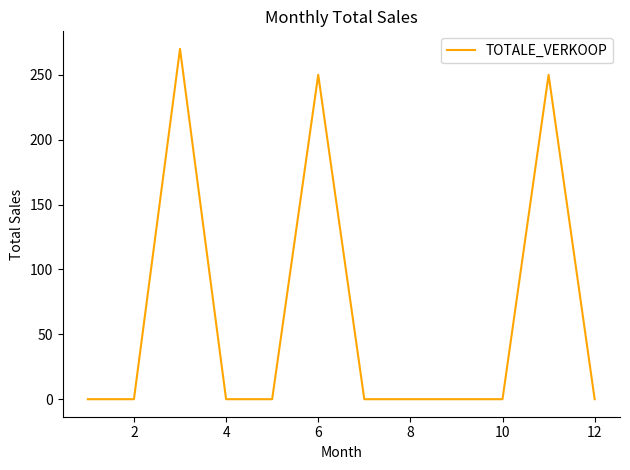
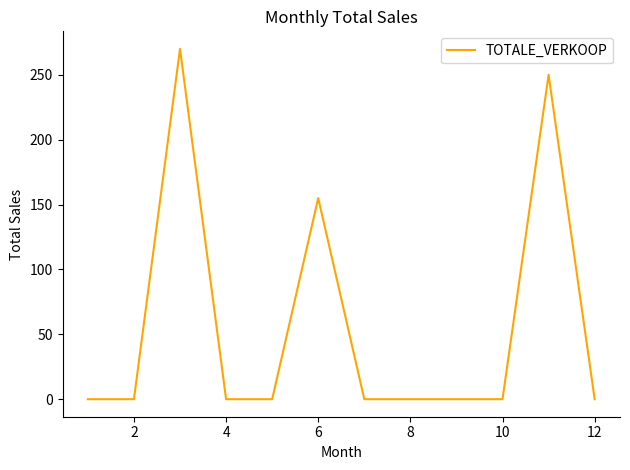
  {
    "2": 0,
    "4": 0,
-   "6": 250,
+   "6": 155,
    "8": 0,
    "10": 0,
    "12": 0
  }
